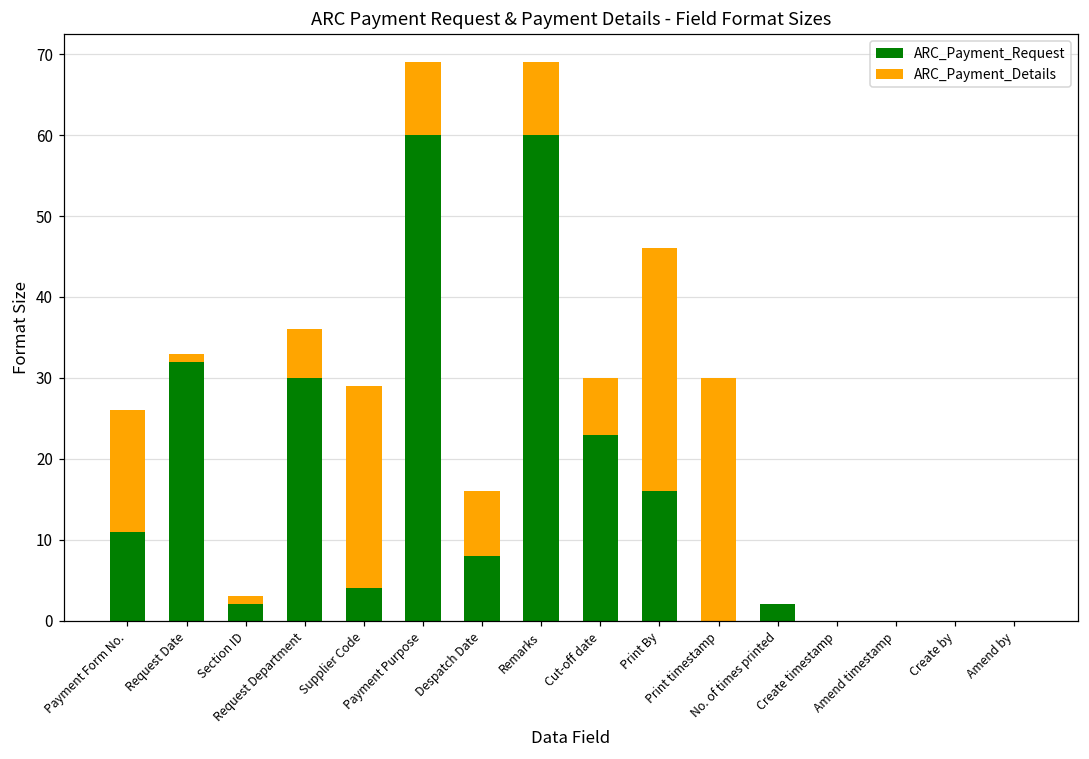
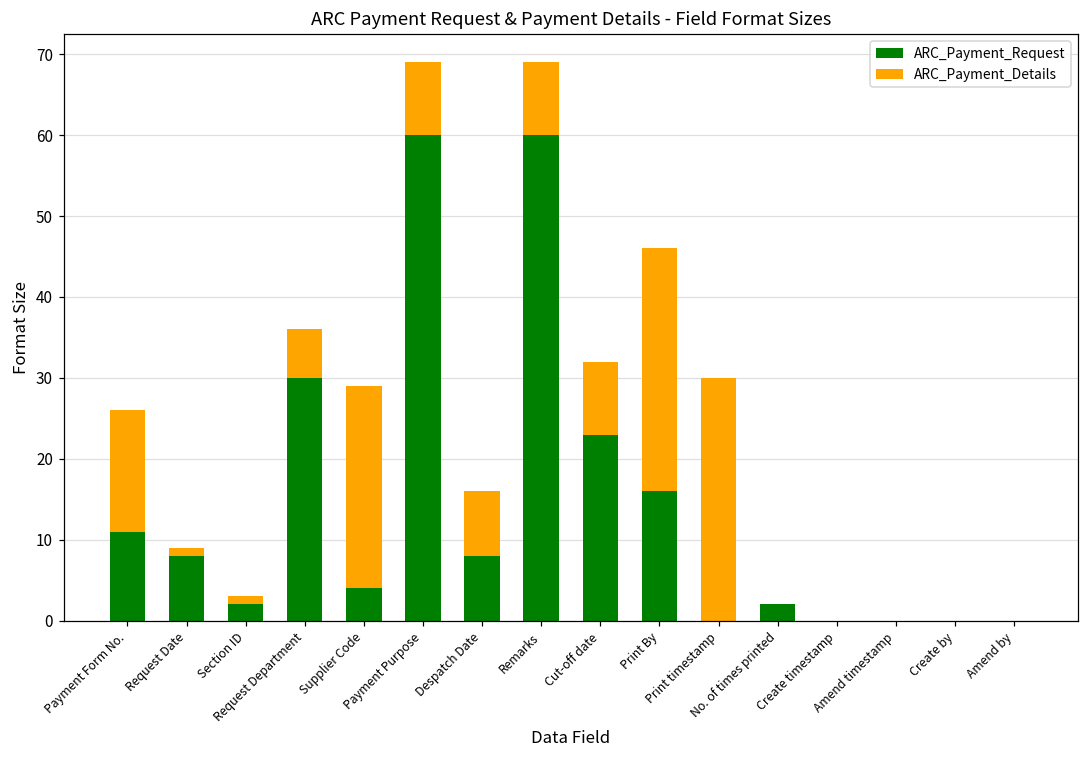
  {
    "ARC_Payment_Request": {
      "Payment Form No.": 11,
-     "Request Date": 32,
+     "Request Date": 8,
      "Section ID": 2,
      "Request Department": 30,
      "Supplier Code": 4,
      "Payment Purpose": 60,
      "Despatch Date": 8,
      "Remarks": 60,
      "Cut-off date": 23,
      "Print By": 16,
      "Print timestamp": 0,
      "No. of times printed": 2,
      "Create timestamp": 0,
      "Amend timestamp": 0,
      "Create by": 0,
      "Amend by": 0
    },
    "ARC_Payment_Details": {
      "Payment Form No.": 15,
      "Request Date": 1,
      "Section ID": 1,
      "Request Department": 6,
      "Supplier Code": 25,
      "Payment Purpose": 9,
      "Despatch Date": 8,
      "Remarks": 9,
-     "Cut-off date": 7,
+     "Cut-off date": 9,
      "Print By": 30,
      "Print timestamp": 30,
      "No. of times printed": 0,
      "Create timestamp": 0,
      "Amend timestamp": 0,
      "Create by": 0,
      "Amend by": 0
    }
  }
